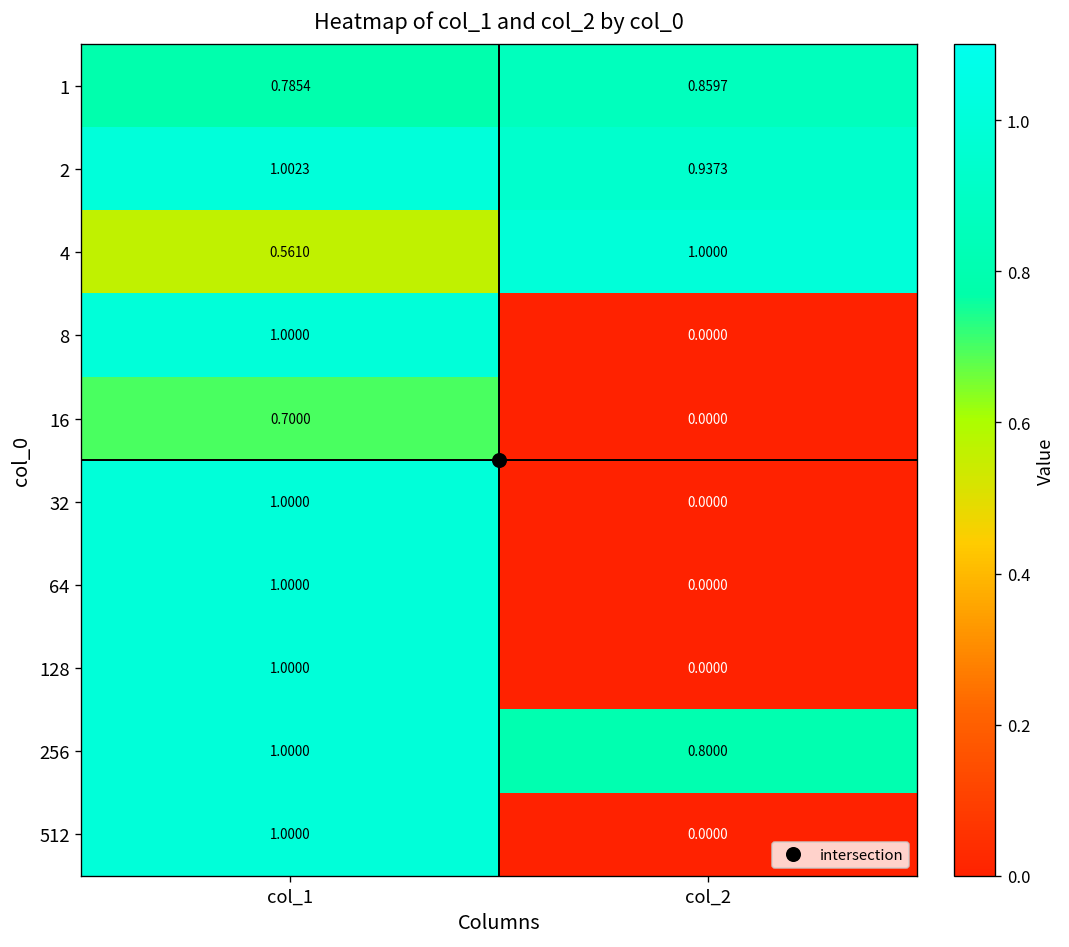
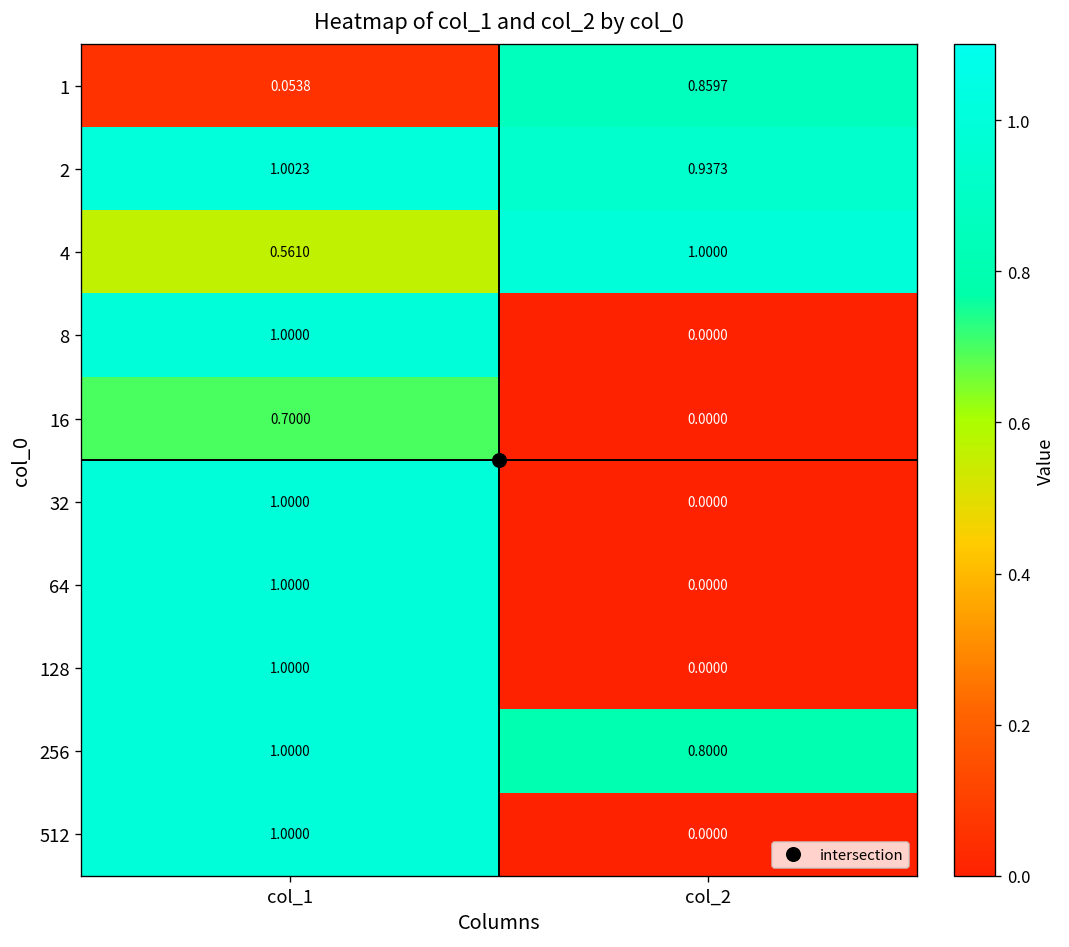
  {
    "1": {
-     "col_1": 0.7854,
+     "col_1": 0.0538,
      "col_2": 0.8597
    },
    "2": {
      "col_1": 1.0023,
      "col_2": 0.9373
    },
    "4": {
      "col_1": 0.5610,
      "col_2": 1.0000
    },
    "8": {
      "col_1": 1.0000,
      "col_2": 0.0000
    },
    "16": {
      "col_1": 0.7000,
      "col_2": 0.0000
    },
    "32": {
      "col_1": 1.0000,
      "col_2": 0.0000
    },
    "64": {
      "col_1": 1.0000,
      "col_2": 0.0000
    },
    "128": {
      "col_1": 1.0000,
      "col_2": 0.0000
    },
    "256": {
      "col_1": 1.0000,
      "col_2": 0.8000
    },
    "512": {
      "col_1": 1.0000,
      "col_2": 0.0000
    }
  }
